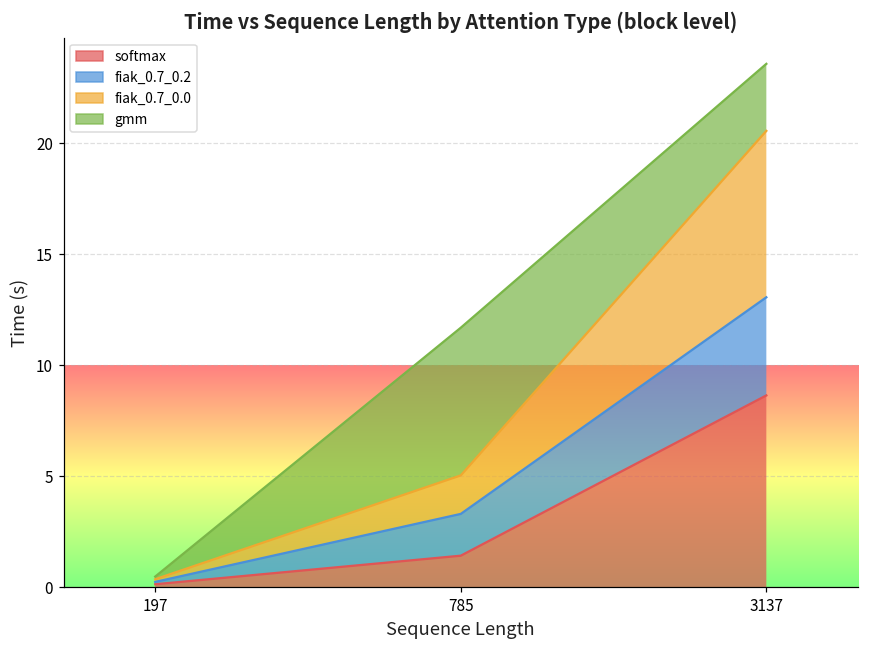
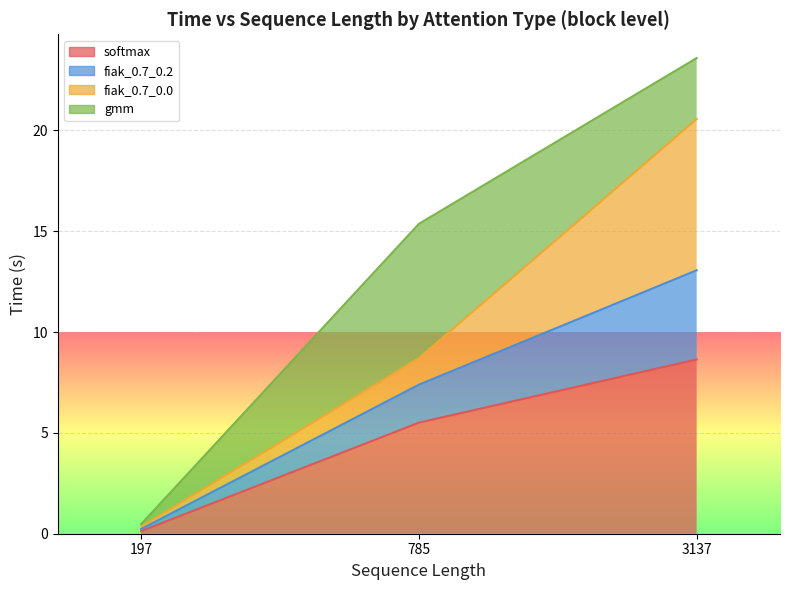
  {
    "softmax": {
-     "785": 1.4,
+     "785": 5.5,
      "3137": 8.6
    },
    "fiak_0.7_0.2": {
      "785": 1.9,
      "3137": 4.4
    },
    "fiak_0.7_0.0": {
-     "785": 1.7,
+     "785": 1.3,
      "3137": 7.5
    },
    "gmm": {
      "785": 6.7,
      "3137": 3.0
    }
  }
